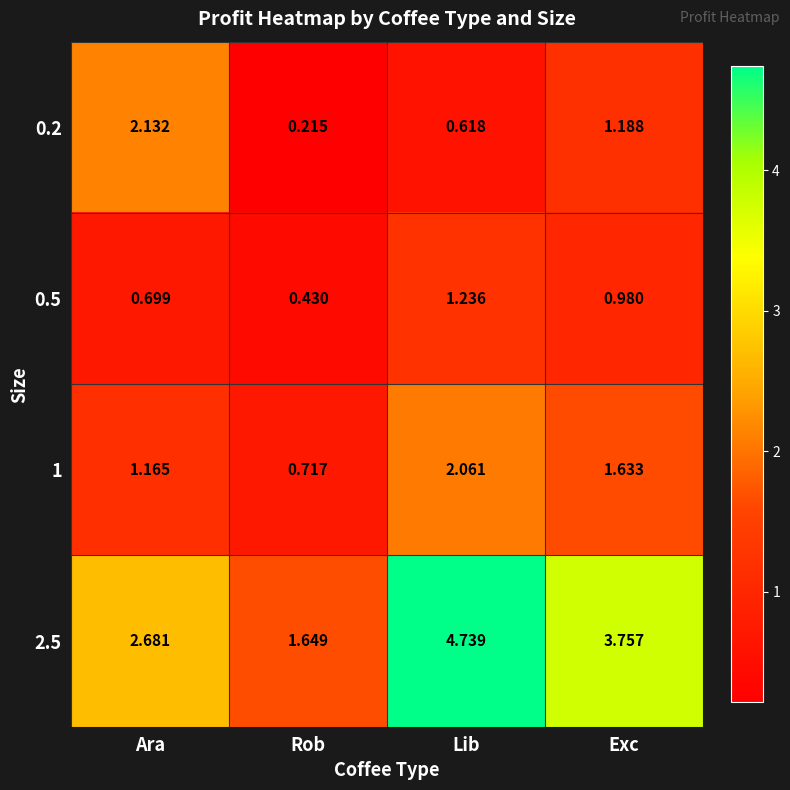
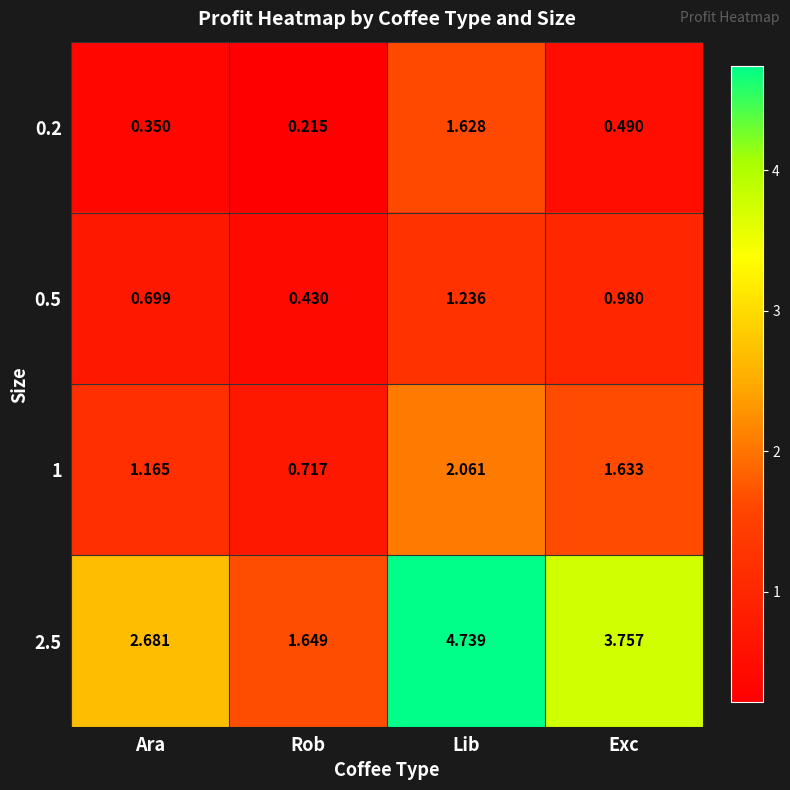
  {
    "0.2": {
-     "Ara": 2.132,
+     "Ara": 0.350,
      "Rob": 0.215,
-     "Lib": 0.618,
-     "Exc": 1.188
+     "Lib": 1.628,
+     "Exc": 0.490
    },
    "0.5": {
      "Ara": 0.699,
      "Rob": 0.430,
      "Lib": 1.236,
      "Exc": 0.980
    },
    "1": {
      "Ara": 1.165,
      "Rob": 0.717,
      "Lib": 2.061,
      "Exc": 1.633
    },
    "2.5": {
      "Ara": 2.681,
      "Rob": 1.649,
      "Lib": 4.739,
      "Exc": 3.757
    }
  }
